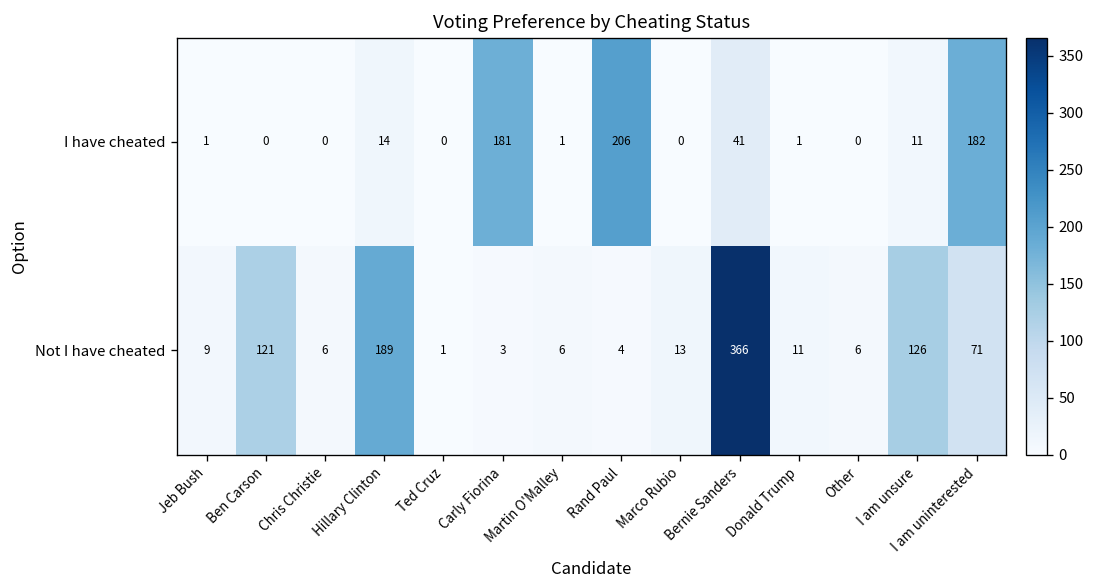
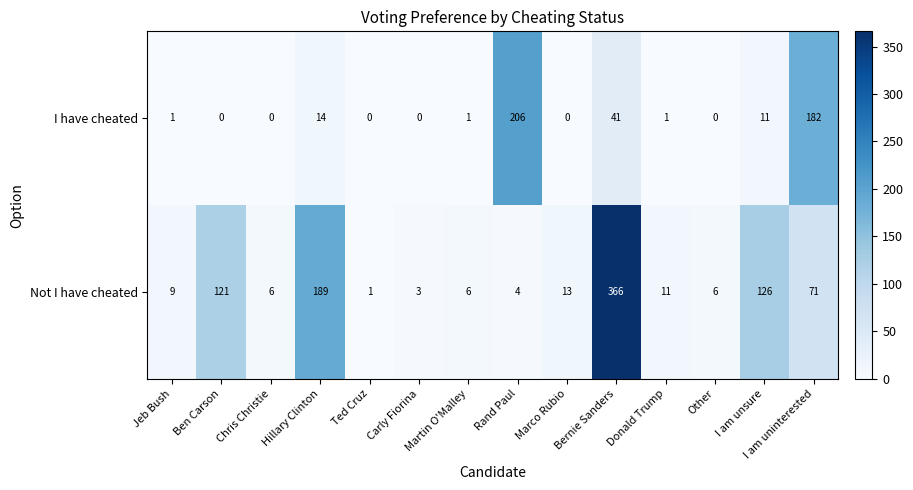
  {
    "I have cheated": {
      "Jeb Bush": 1,
      "Ben Carson": 0,
      "Chris Christie": 0,
      "Hillary Clinton": 14,
      "Ted Cruz": 0,
-     "Carly Fiorina": 181,
+     "Carly Fiorina": 0,
      "Martin O'Malley": 1,
      "Rand Paul": 206,
      "Marco Rubio": 0,
      "Bernie Sanders": 41,
      "Donald Trump": 1,
      "Other": 0,
      "I am unsure": 11,
      "I am uninterested": 182
    },
    "Not I have cheated": {
      "Jeb Bush": 9,
      "Ben Carson": 121,
      "Chris Christie": 6,
      "Hillary Clinton": 189,
      "Ted Cruz": 1,
      "Carly Fiorina": 3,
      "Martin O'Malley": 6,
      "Rand Paul": 4,
      "Marco Rubio": 13,
      "Bernie Sanders": 366,
      "Donald Trump": 11,
      "Other": 6,
      "I am unsure": 126,
      "I am uninterested": 71
    }
  }
